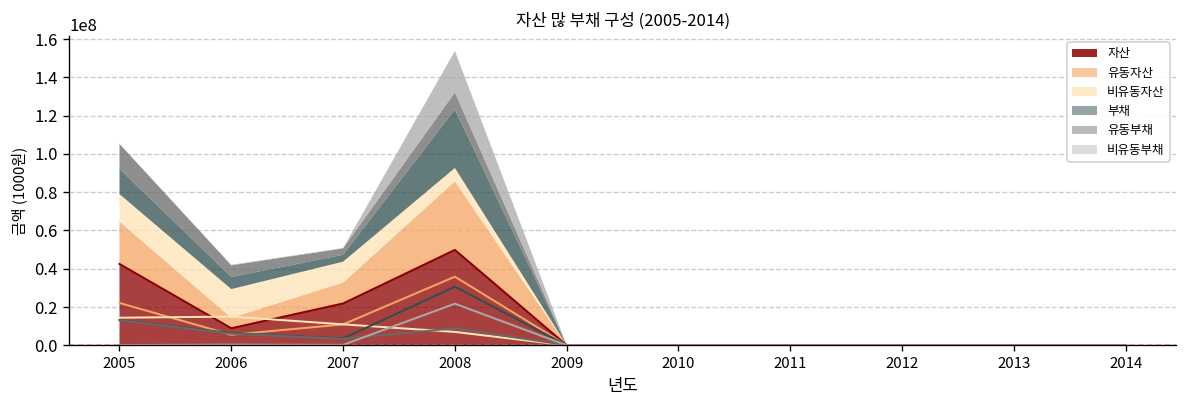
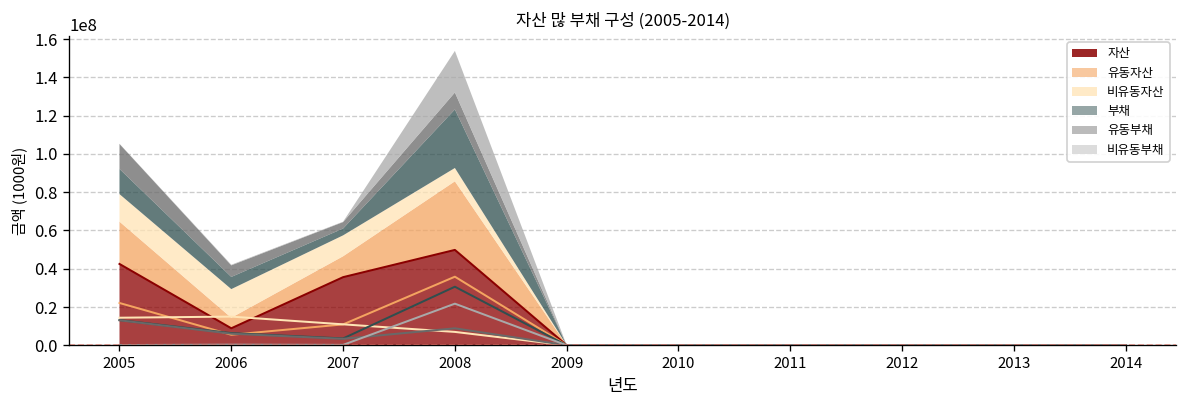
  {
    "자산": {
      "2005": 43000000,
      "2006": 9000000,
-     "2007": 22000000,
+     "2007": 36000000,
      "2008": 50000000
    }
  }
